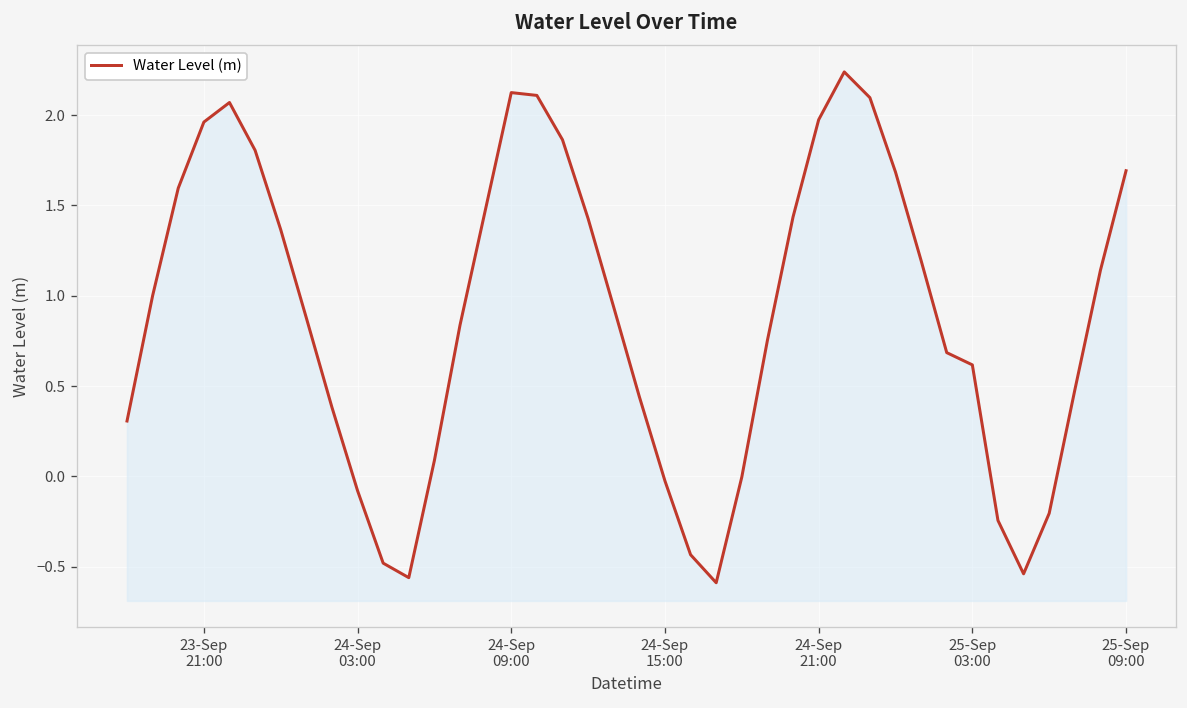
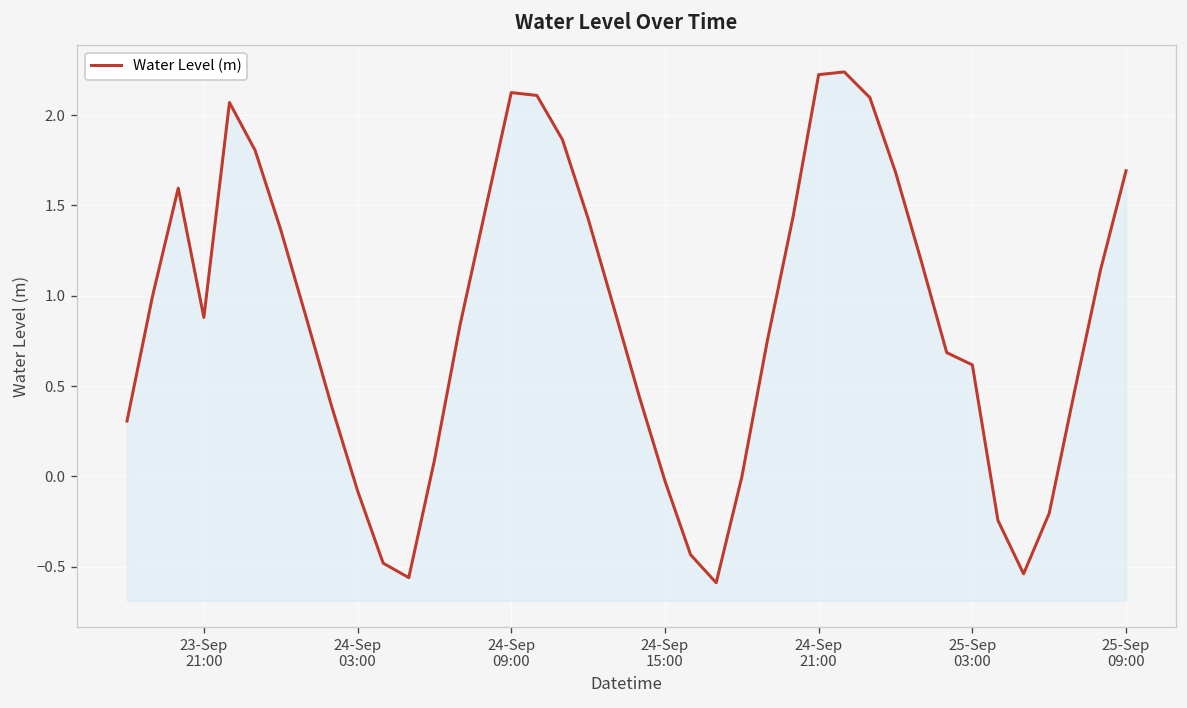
  {
-   "23-Sep 21:00": 1.96,
+   "23-Sep 21:00": 0.88,
    "24-Sep 03:00": -0.08,
    "24-Sep 09:00": 2.12,
    "24-Sep 15:00": -0.02,
-   "24-Sep 21:00": 1.97,
+   "24-Sep 21:00": 2.22,
    "25-Sep 03:00": 0.62,
    "25-Sep 09:00": 1.69
  }
